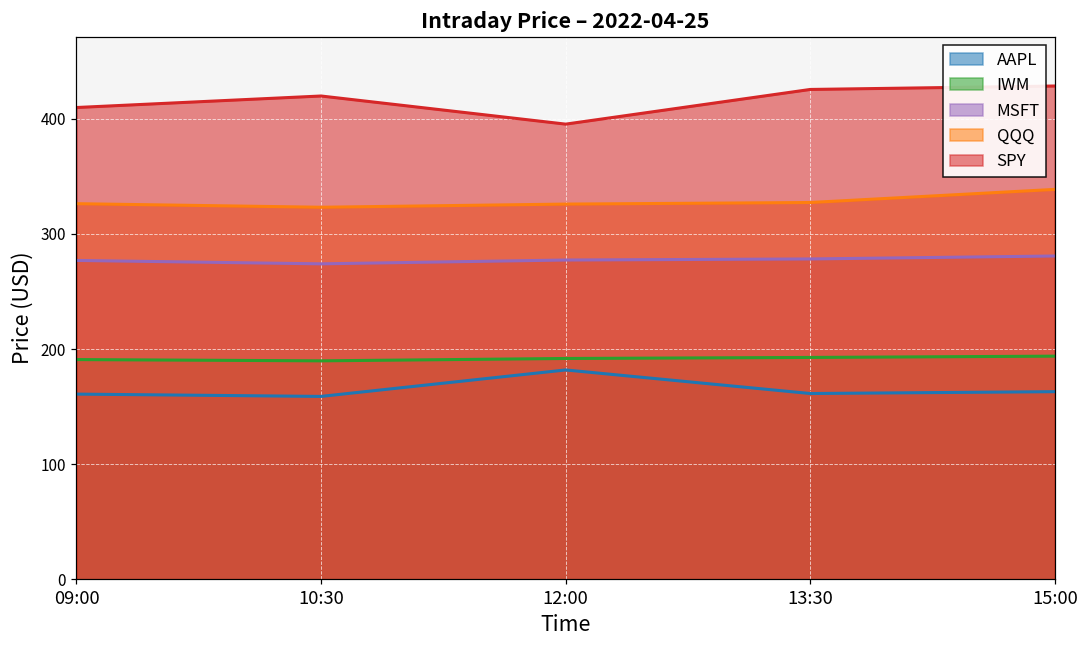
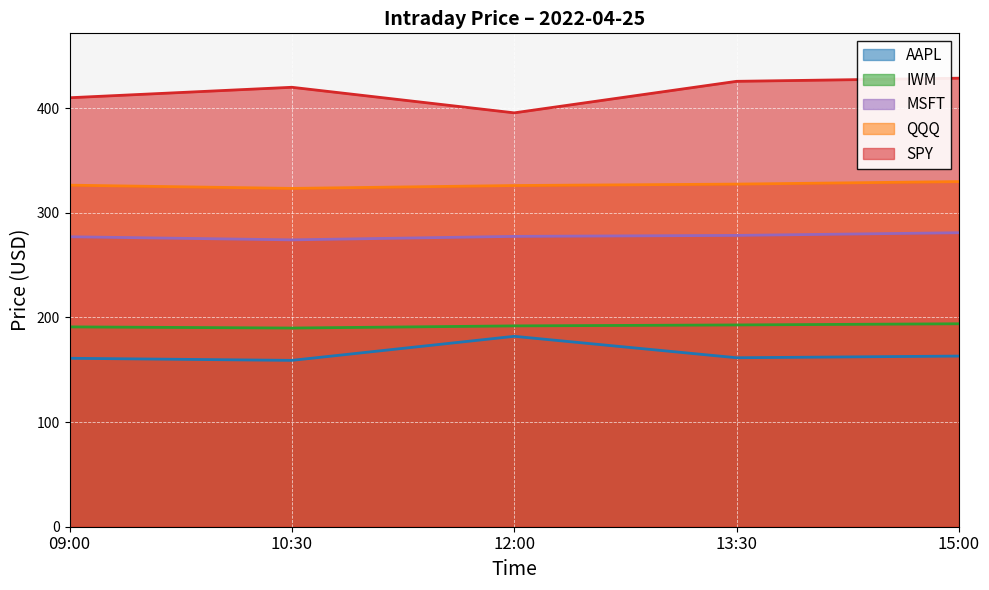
  {
    "AAPL": {
      "09:00": 161,
      "10:30": 159,
      "12:00": 182,
      "13:30": 161,
      "15:00": 163
    },
    "IWM": {
      "09:00": 191,
      "10:30": 190,
      "12:00": 192,
      "13:30": 193,
      "15:00": 194
    },
    "MSFT": {
      "09:00": 277,
      "10:30": 274,
      "12:00": 277,
      "13:30": 278,
      "15:00": 281
    },
    "QQQ": {
      "09:00": 326,
      "10:30": 323,
      "12:00": 326,
      "13:30": 327,
-     "15:00": 339
+     "15:00": 330
    },
    "SPY": {
      "09:00": 410,
      "10:30": 420,
      "12:00": 395,
      "13:30": 426,
      "15:00": 429
    }
  }
